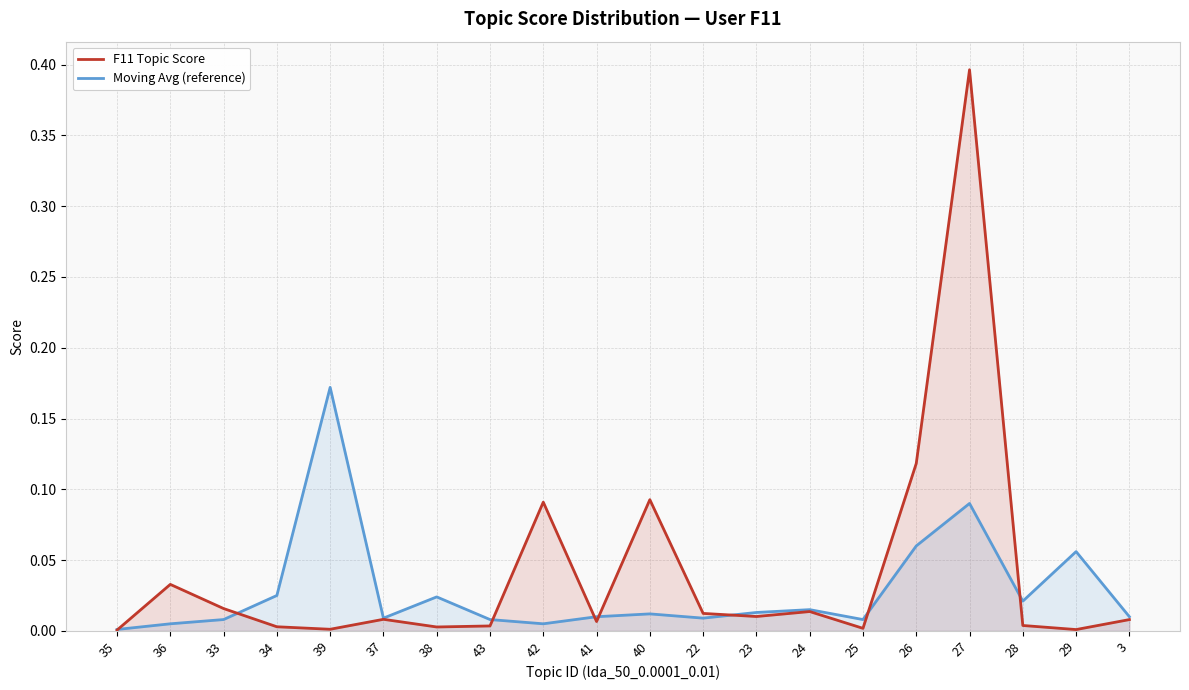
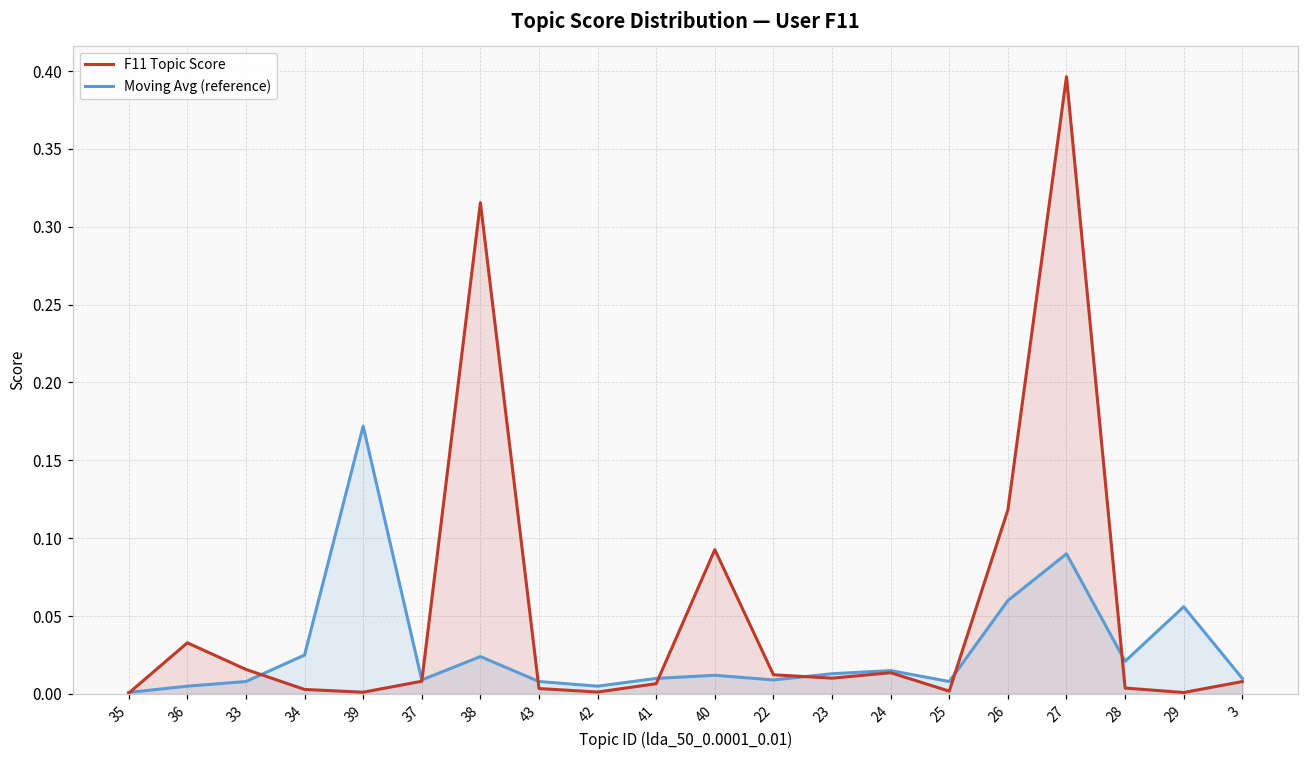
  {
    "F11 Topic Score": {
      "36": 0.033,
      "33": 0.016,
      "34": 0.003,
      "39": 0.001,
-     "38": 0.003,
+     "38": 0.315,
      "43": 0.003,
-     "42": 0.091,
+     "42": 0.001,
      "41": 0.007,
      "40": 0.093,
      "22": 0.012,
      "23": 0.010,
      "25": 0.002,
      "26": 0.118,
      "27": 0.396,
      "28": 0.004,
      "29": 0.001,
      "3": 0.008
    },
    "Moving Avg (reference)": {
      "36": 0.005,
      "33": 0.008,
      "34": 0.025,
      "39": 0.172,
      "38": 0.024,
      "43": 0.008,
      "42": 0.005,
      "41": 0.010,
      "40": 0.012,
      "22": 0.009,
      "23": 0.013,
      "25": 0.008,
      "26": 0.060,
      "27": 0.090,
      "28": 0.021,
      "29": 0.056,
      "3": 0.010
    }
  }
